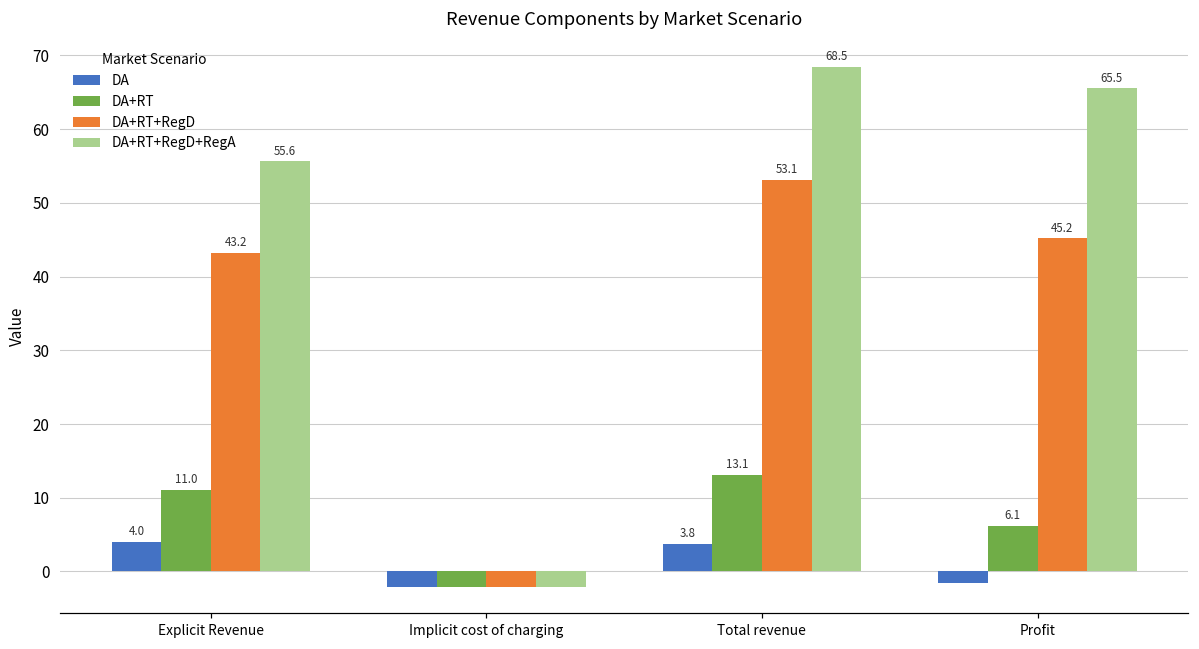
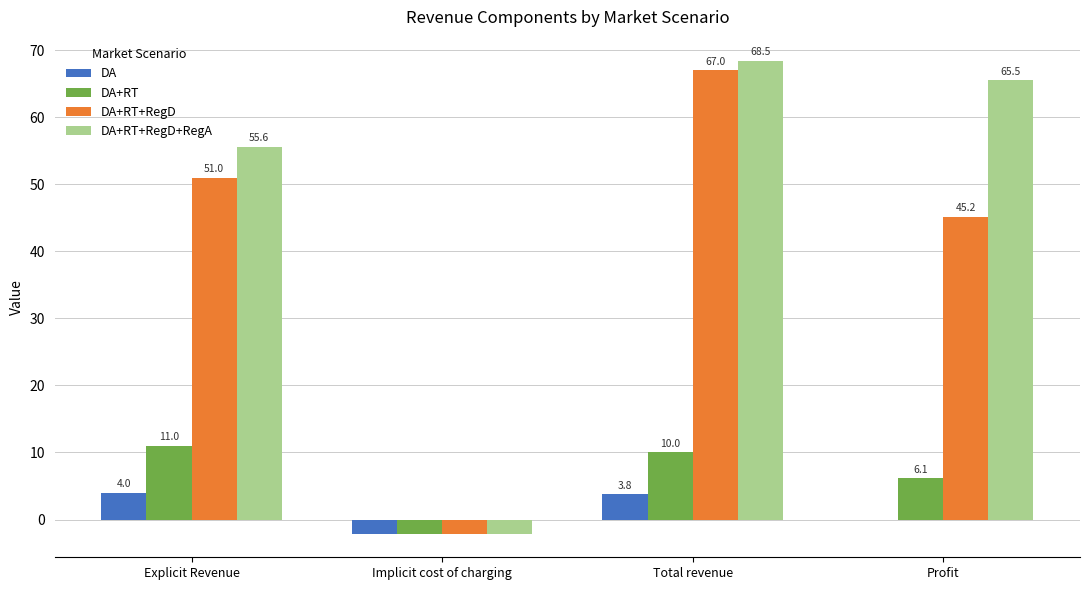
  {
    "DA": {
      "Implicit cost of charging": -2,
-     "Profit": -2
+     "Profit": 0
    },
    "DA+RT": {
      "Explicit Revenue": 11.0,
-     "Total revenue": 13.1,
+     "Total revenue": 10.0,
      "Profit": 6.1
    },
    "DA+RT+RegD": {
-     "Explicit Revenue": 43.2,
-     "Total revenue": 53.1,
+     "Explicit Revenue": 51.0,
+     "Total revenue": 67.0,
      "Profit": 45.2
    },
    "DA+RT+RegD+RegA": {
      "Explicit Revenue": 55.6,
      "Total revenue": 68.5,
      "Profit": 65.5
    }
  }
